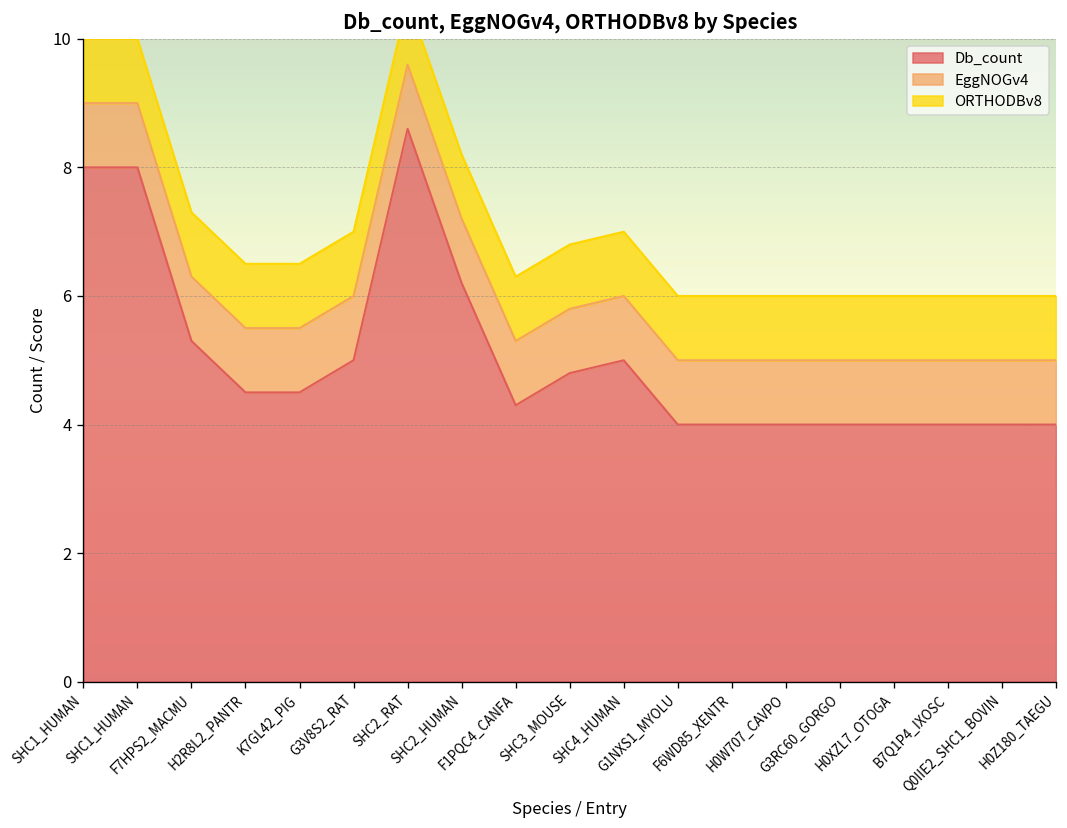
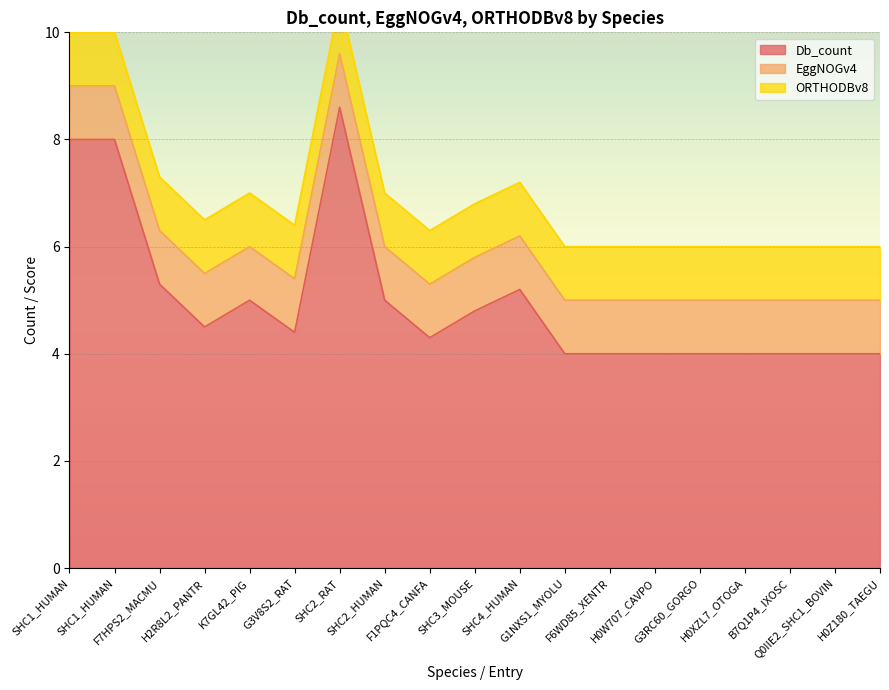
  {
    "Db_count": {
      "F7HPS2_MACMU": 5.3,
      "H2R8L2_PANTR": 4.5,
-     "K7GL42_PIG": 4.5,
-     "G3V8S2_RAT": 5.0,
+     "K7GL42_PIG": 5.0,
+     "G3V8S2_RAT": 4.4,
      "SHC2_RAT": 8.6,
-     "SHC2_HUMAN": 6.2,
+     "SHC2_HUMAN": 5.0,
      "F1PQC4_CANFA": 4.3,
      "SHC3_MOUSE": 4.8,
-     "SHC4_HUMAN": 5.0,
+     "SHC4_HUMAN": 5.2,
      "G1NXS1_MYOLU": 4.0,
      "F6WD85_XENTR": 4.0,
      "H0W707_CAVPO": 4.0,
      "G3RC60_GORGO": 4.0,
      "H0XZL7_OTOGA": 4.0,
      "B7Q1P4_IXOSC": 4.0,
      "Q0IIE2_SHC1_BOVIN": 4.0,
      "H0Z180_TAEGU": 4.0
    },
    "EggNOGv4": {
      "F7HPS2_MACMU": 1.0,
      "H2R8L2_PANTR": 1.0,
      "K7GL42_PIG": 1.0,
      "G3V8S2_RAT": 1.0,
      "SHC2_RAT": 1.0,
      "SHC2_HUMAN": 1.0,
      "F1PQC4_CANFA": 1.0,
      "SHC3_MOUSE": 1.0,
      "SHC4_HUMAN": 1.0,
      "G1NXS1_MYOLU": 1.0,
      "F6WD85_XENTR": 1.0,
      "H0W707_CAVPO": 1.0,
      "G3RC60_GORGO": 1.0,
      "H0XZL7_OTOGA": 1.0,
      "B7Q1P4_IXOSC": 1.0,
      "Q0IIE2_SHC1_BOVIN": 1.0,
      "H0Z180_TAEGU": 1.0
    },
    "ORTHODBv8": {
      "F7HPS2_MACMU": 1.0,
      "H2R8L2_PANTR": 1.0,
      "K7GL42_PIG": 1.0,
      "G3V8S2_RAT": 1.0,
      "SHC2_HUMAN": 1.0,
      "F1PQC4_CANFA": 1.0,
      "SHC3_MOUSE": 1.0,
      "SHC4_HUMAN": 1.0,
      "G1NXS1_MYOLU": 1.0,
      "F6WD85_XENTR": 1.0,
      "H0W707_CAVPO": 1.0,
      "G3RC60_GORGO": 1.0,
      "H0XZL7_OTOGA": 1.0,
      "B7Q1P4_IXOSC": 1.0,
      "Q0IIE2_SHC1_BOVIN": 1.0,
      "H0Z180_TAEGU": 1.0
    }
  }
